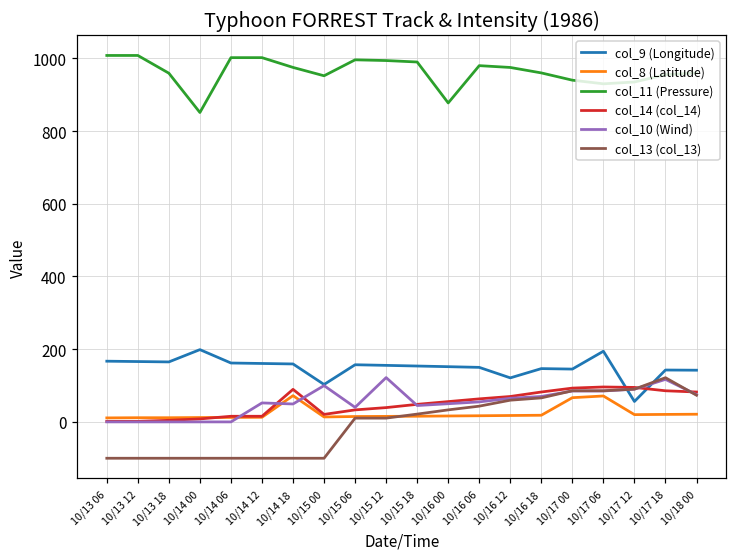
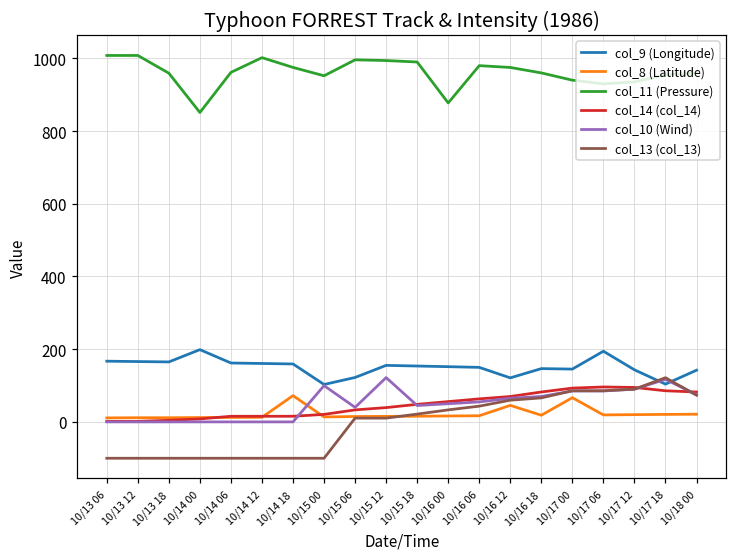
  {
    "col_9 (Longitude)": {
      "10/13 06": 170,
      "10/13 12": 170,
      "10/13 18": 170,
      "10/14 00": 200,
      "10/14 06": 160,
      "10/14 12": 160,
      "10/14 18": 160,
-     "10/15 06": 160,
+     "10/15 06": 120,
      "10/15 12": 160,
      "10/15 18": 150,
      "10/16 00": 150,
      "10/16 06": 150,
      "10/16 12": 120,
      "10/16 18": 150,
      "10/17 00": 150,
      "10/17 06": 190,
-     "10/17 12": 60,
-     "10/17 18": 140,
+     "10/17 12": 140,
+     "10/17 18": 100,
      "10/18 00": 140
    },
    "col_8 (Latitude)": {
      "10/13 06": 10,
      "10/13 12": 10,
      "10/14 18": 70,
      "10/16 00": 20,
      "10/16 06": 20,
-     "10/16 12": 20,
+     "10/16 12": 50,
      "10/16 18": 20,
      "10/17 00": 70,
-     "10/17 06": 70,
+     "10/17 06": 20,
      "10/17 12": 20,
      "10/17 18": 20,
      "10/18 00": 20
    },
    "col_11 (Pressure)": {
      "10/13 06": 1010,
      "10/13 12": 1010,
      "10/13 18": 960,
      "10/14 00": 850,
-     "10/14 06": 1000,
+     "10/14 06": 960,
      "10/14 12": 1000,
      "10/14 18": 980,
      "10/15 00": 950,
      "10/15 06": 1000,
      "10/15 12": 990,
      "10/15 18": 990,
      "10/16 00": 880,
      "10/16 06": 980,
      "10/16 12": 980,
      "10/16 18": 960,
      "10/17 00": 940
    },
    "col_14 (col_14)": {
-     "10/14 18": 90,
+     "10/14 18": 20,
      "10/15 12": 40,
      "10/16 06": 60,
      "10/16 18": 80,
      "10/17 06": 100,
      "10/17 18": 90
    },
    "col_10 (Wind)": {
      "10/14 00": 0,
      "10/14 06": 0,
-     "10/14 12": 50,
-     "10/14 18": 50,
+     "10/14 12": 0,
+     "10/14 18": 0,
      "10/15 12": 120,
      "10/16 06": 60
    },
    "col_13 (col_13)": {
      "10/13 06": -100,
      "10/13 12": -100,
      "10/13 18": -100,
      "10/14 00": -100,
      "10/14 06": -100,
      "10/14 12": -100,
      "10/14 18": -100,
      "10/15 00": -100,
      "10/16 00": 30,
      "10/16 06": 40
    }
  }
